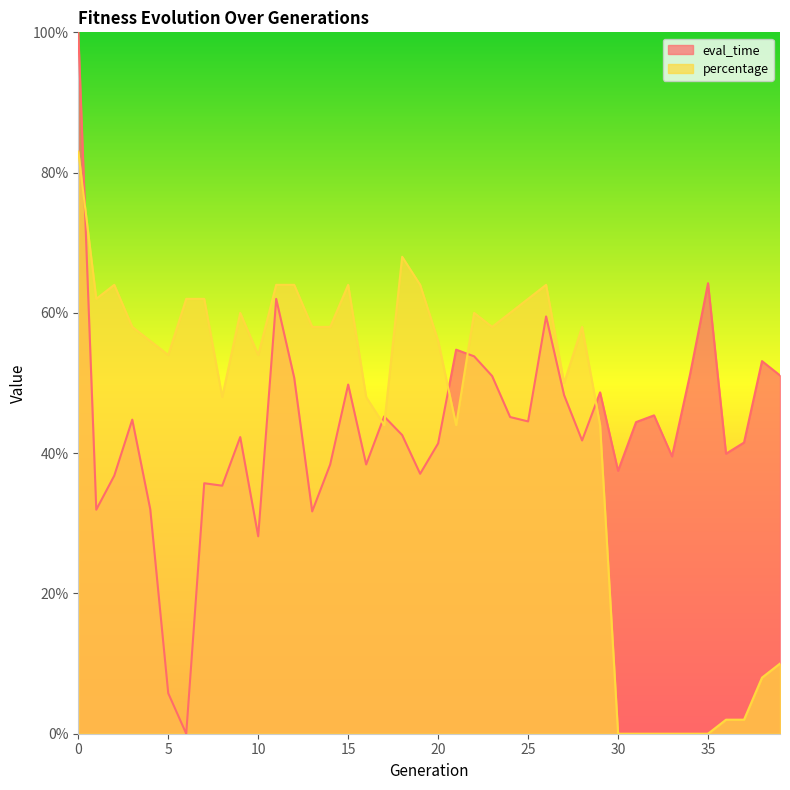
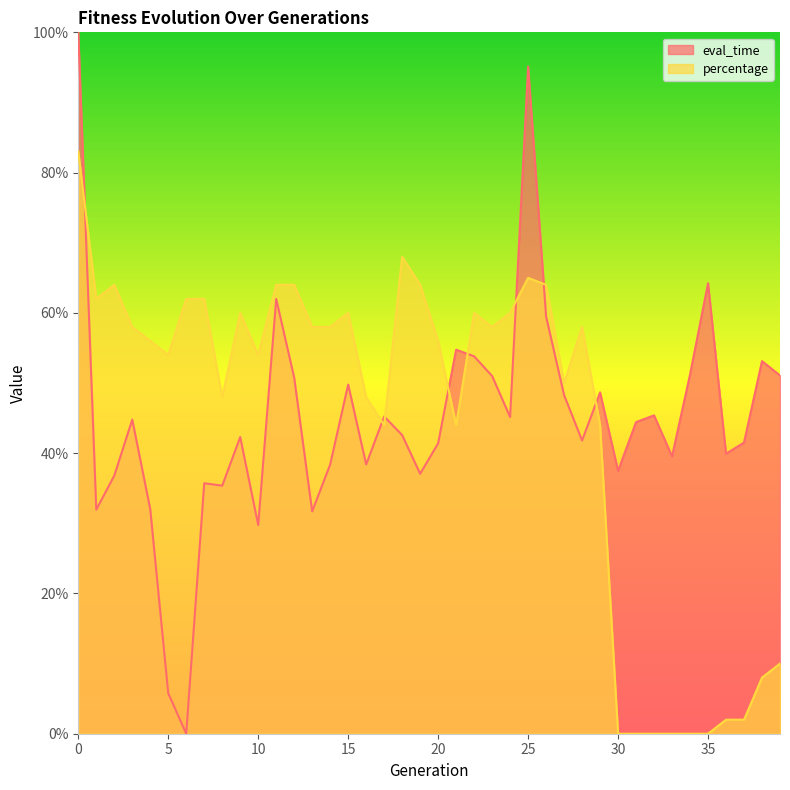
  {
    "eval_time": {
      "0": "100%",
      "5": "6%",
-     "10": "28%",
+     "10": "30%",
      "15": "50%",
      "20": "41%",
-     "25": "45%",
+     "25": "95%",
      "30": "37%",
      "35": "64%"
    },
    "percentage": {
      "0": "83%",
      "5": "54%",
      "10": "54%",
-     "15": "64%",
+     "15": "60%",
      "20": "56%",
-     "25": "62%",
+     "25": "65%",
      "30": "0%",
      "35": "0%"
    }
  }
